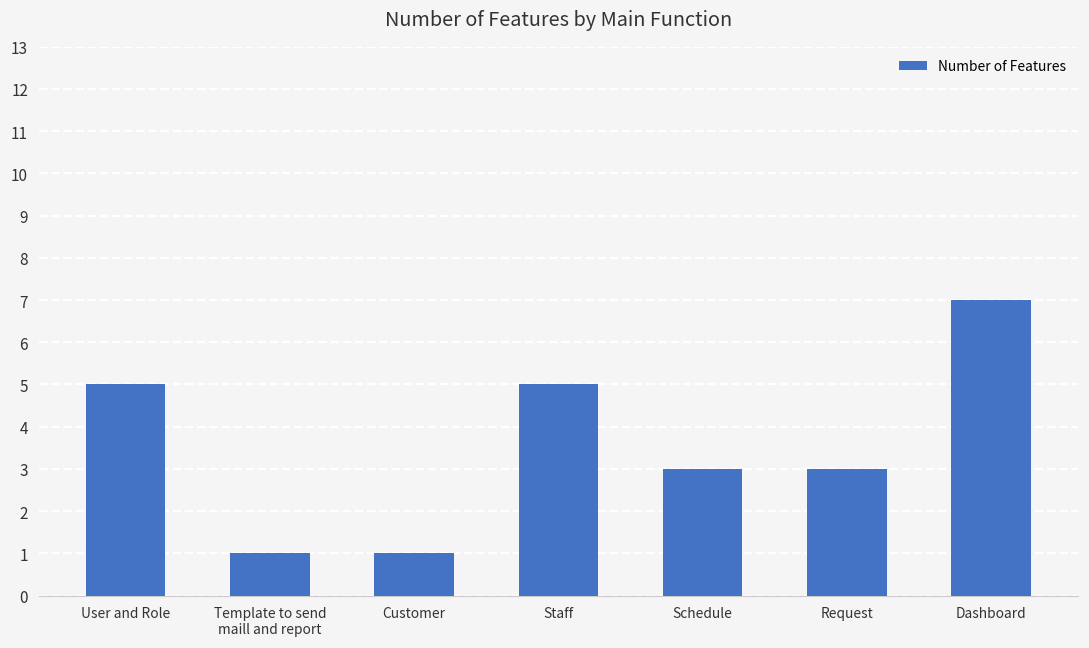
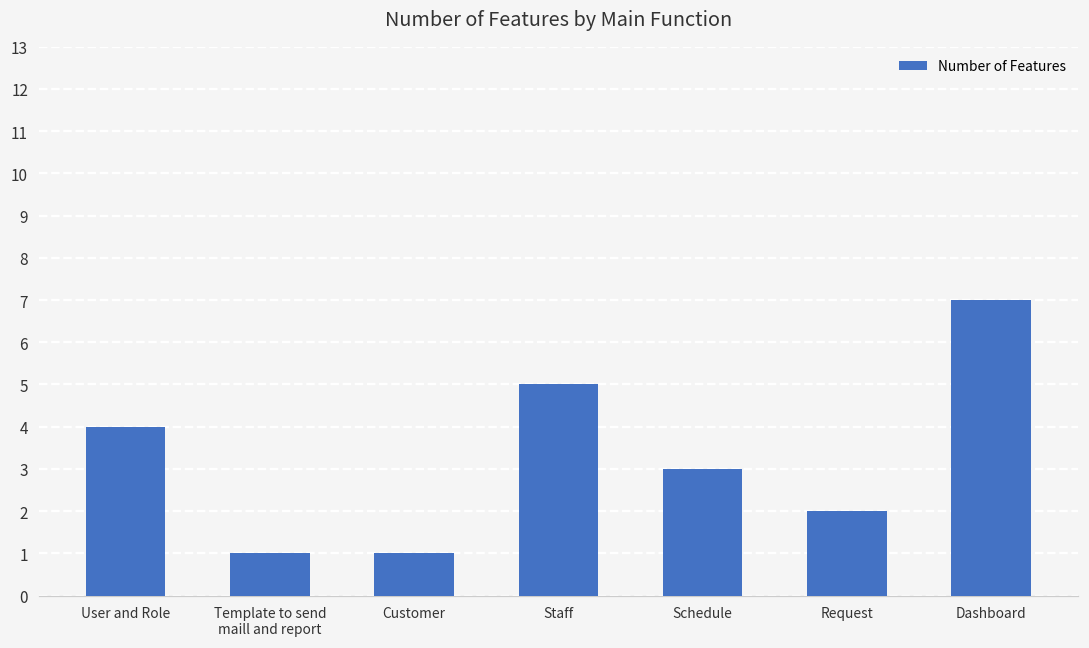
  {
-   "User and Role": 5,
+   "User and Role": 4,
    "Template to send maill and report": 1,
    "Customer": 1,
    "Staff": 5,
    "Schedule": 3,
-   "Request": 3,
+   "Request": 2,
    "Dashboard": 7
  }
